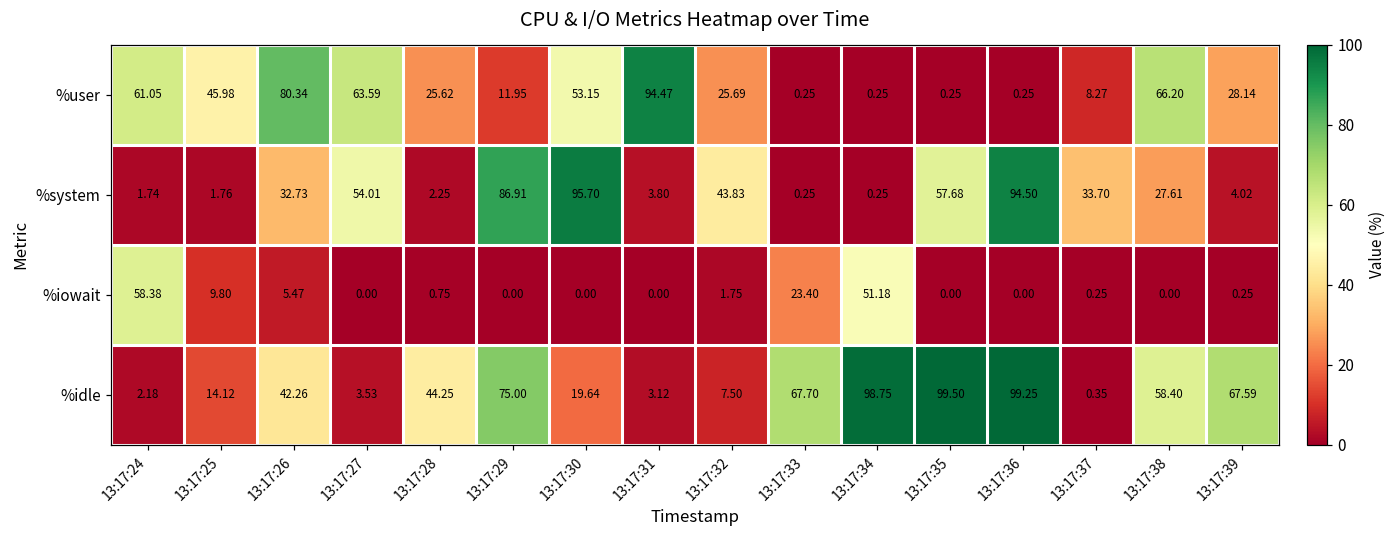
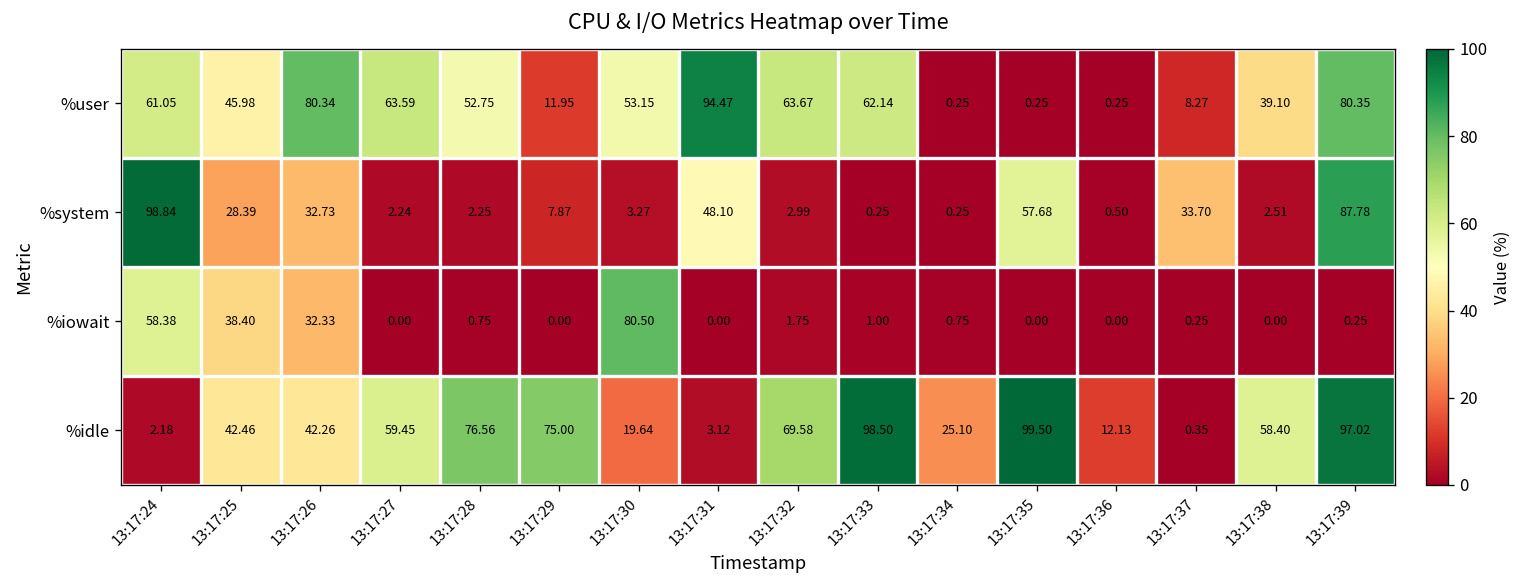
  {
    "%user": {
      "13:17:24": 61.05,
      "13:17:25": 45.98,
      "13:17:26": 80.34,
      "13:17:27": 63.59,
-     "13:17:28": 25.62,
+     "13:17:28": 52.75,
      "13:17:29": 11.95,
      "13:17:30": 53.15,
      "13:17:31": 94.47,
-     "13:17:32": 25.69,
-     "13:17:33": 0.25,
+     "13:17:32": 63.67,
+     "13:17:33": 62.14,
      "13:17:34": 0.25,
      "13:17:35": 0.25,
      "13:17:36": 0.25,
      "13:17:37": 8.27,
-     "13:17:38": 66.20,
-     "13:17:39": 28.14
+     "13:17:38": 39.10,
+     "13:17:39": 80.35
    },
    "%system": {
-     "13:17:24": 1.74,
-     "13:17:25": 1.76,
+     "13:17:24": 98.84,
+     "13:17:25": 28.39,
      "13:17:26": 32.73,
-     "13:17:27": 54.01,
+     "13:17:27": 2.24,
      "13:17:28": 2.25,
-     "13:17:29": 86.91,
-     "13:17:30": 95.70,
-     "13:17:31": 3.80,
-     "13:17:32": 43.83,
+     "13:17:29": 7.87,
+     "13:17:30": 3.27,
+     "13:17:31": 48.10,
+     "13:17:32": 2.99,
      "13:17:33": 0.25,
      "13:17:34": 0.25,
      "13:17:35": 57.68,
-     "13:17:36": 94.50,
+     "13:17:36": 0.50,
      "13:17:37": 33.70,
-     "13:17:38": 27.61,
-     "13:17:39": 4.02
+     "13:17:38": 2.51,
+     "13:17:39": 87.78
    },
    "%iowait": {
      "13:17:24": 58.38,
-     "13:17:25": 9.80,
-     "13:17:26": 5.47,
+     "13:17:25": 38.40,
+     "13:17:26": 32.33,
      "13:17:27": 0.00,
      "13:17:28": 0.75,
      "13:17:29": 0.00,
-     "13:17:30": 0.00,
+     "13:17:30": 80.50,
      "13:17:31": 0.00,
      "13:17:32": 1.75,
-     "13:17:33": 23.40,
-     "13:17:34": 51.18,
+     "13:17:33": 1.00,
+     "13:17:34": 0.75,
      "13:17:35": 0.00,
      "13:17:36": 0.00,
      "13:17:37": 0.25,
      "13:17:38": 0.00,
      "13:17:39": 0.25
    },
    "%idle": {
      "13:17:24": 2.18,
-     "13:17:25": 14.12,
+     "13:17:25": 42.46,
      "13:17:26": 42.26,
-     "13:17:27": 3.53,
-     "13:17:28": 44.25,
+     "13:17:27": 59.45,
+     "13:17:28": 76.56,
      "13:17:29": 75.00,
      "13:17:30": 19.64,
      "13:17:31": 3.12,
-     "13:17:32": 7.50,
-     "13:17:33": 67.70,
-     "13:17:34": 98.75,
+     "13:17:32": 69.58,
+     "13:17:33": 98.50,
+     "13:17:34": 25.10,
      "13:17:35": 99.50,
-     "13:17:36": 99.25,
+     "13:17:36": 12.13,
      "13:17:37": 0.35,
      "13:17:38": 58.40,
-     "13:17:39": 67.59
+     "13:17:39": 97.02
    }
  }
